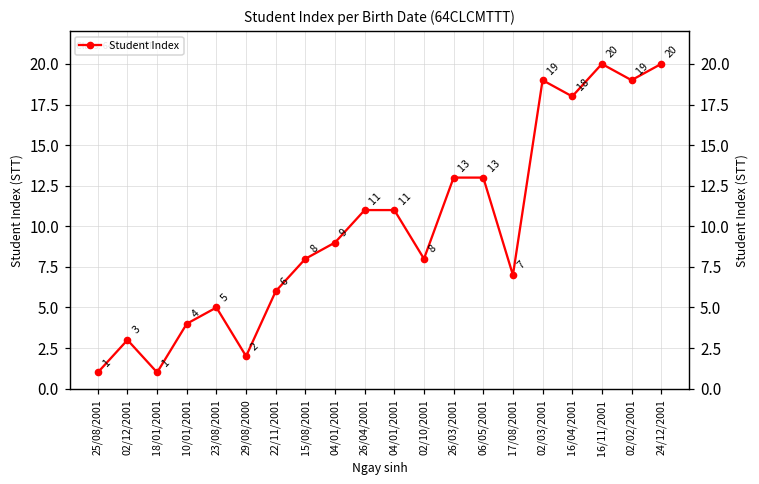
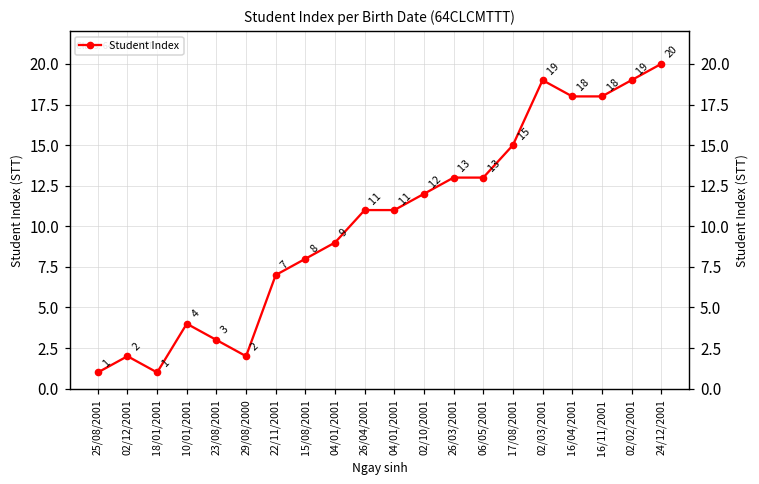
  {
    "25/08/2001": 1,
-   "02/12/2001": 3,
+   "02/12/2001": 2,
    "18/01/2001": 1,
    "10/01/2001": 4,
-   "23/08/2001": 5,
+   "23/08/2001": 3,
    "29/08/2000": 2,
-   "22/11/2001": 6,
+   "22/11/2001": 7,
    "15/08/2001": 8,
    "26/04/2001": 11,
-   "02/10/2001": 8,
+   "02/10/2001": 12,
    "26/03/2001": 13,
    "06/05/2001": 13,
-   "17/08/2001": 7,
+   "17/08/2001": 15,
    "02/03/2001": 19,
    "16/04/2001": 18,
-   "16/11/2001": 20,
+   "16/11/2001": 18,
    "02/02/2001": 19,
    "24/12/2001": 20
  }
